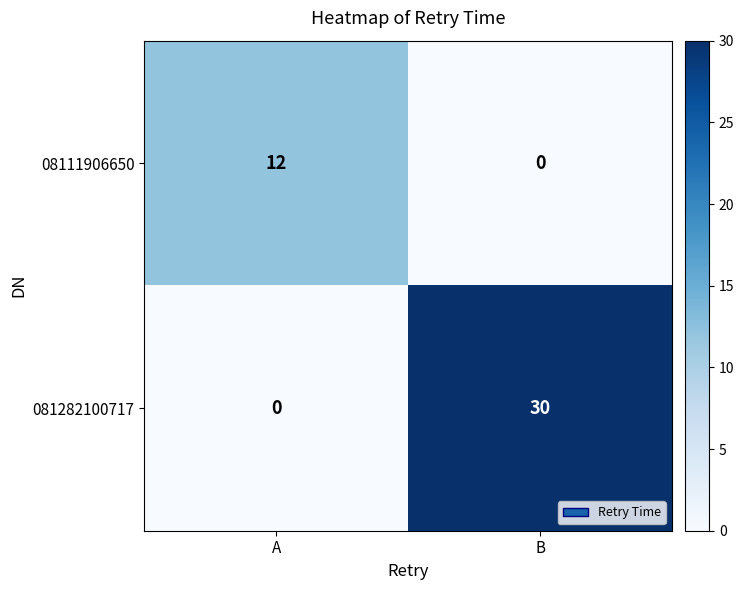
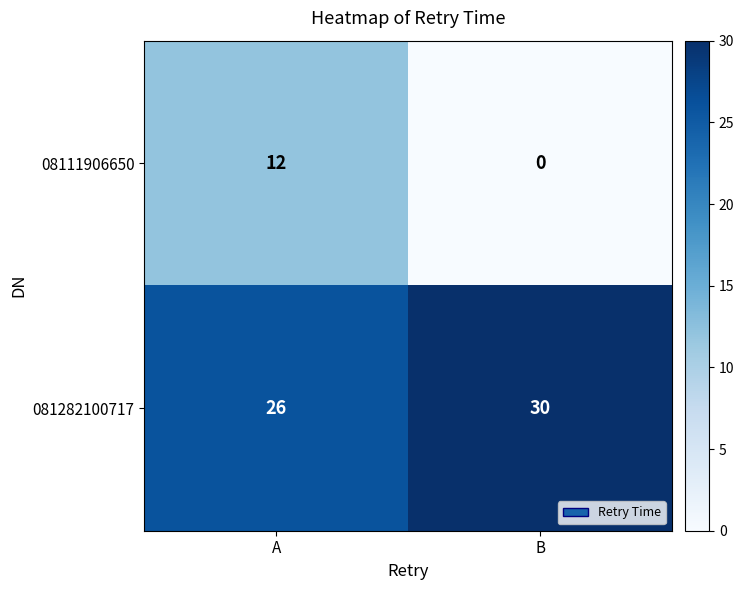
  {
    "08111906650": {
      "A": 12,
      "B": 0
    },
    "081282100717": {
-     "A": 0,
+     "A": 26,
      "B": 30
    }
  }
